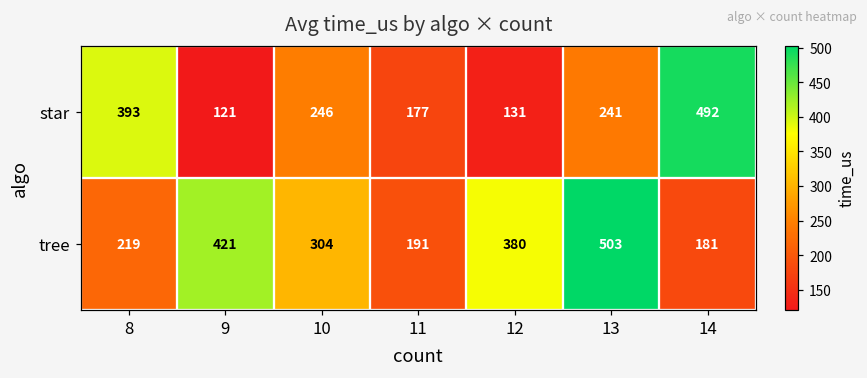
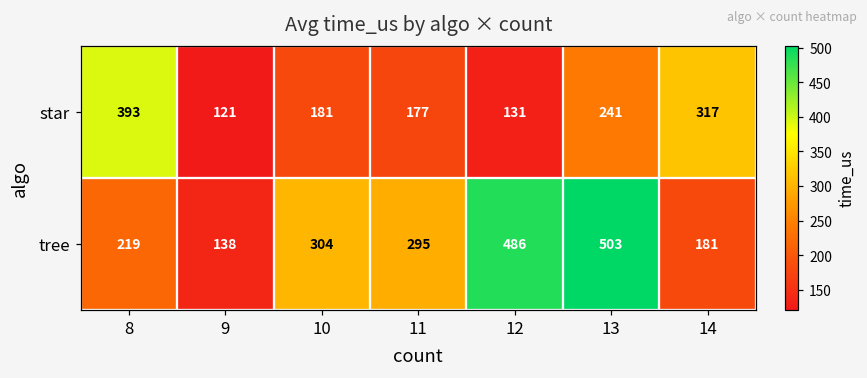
  {
    "star": {
      "8": 393,
      "9": 121,
-     "10": 246,
+     "10": 181,
      "11": 177,
      "12": 131,
      "13": 241,
-     "14": 492
+     "14": 317
    },
    "tree": {
      "8": 219,
-     "9": 421,
+     "9": 138,
      "10": 304,
-     "11": 191,
-     "12": 380,
+     "11": 295,
+     "12": 486,
      "13": 503,
      "14": 181
    }
  }
